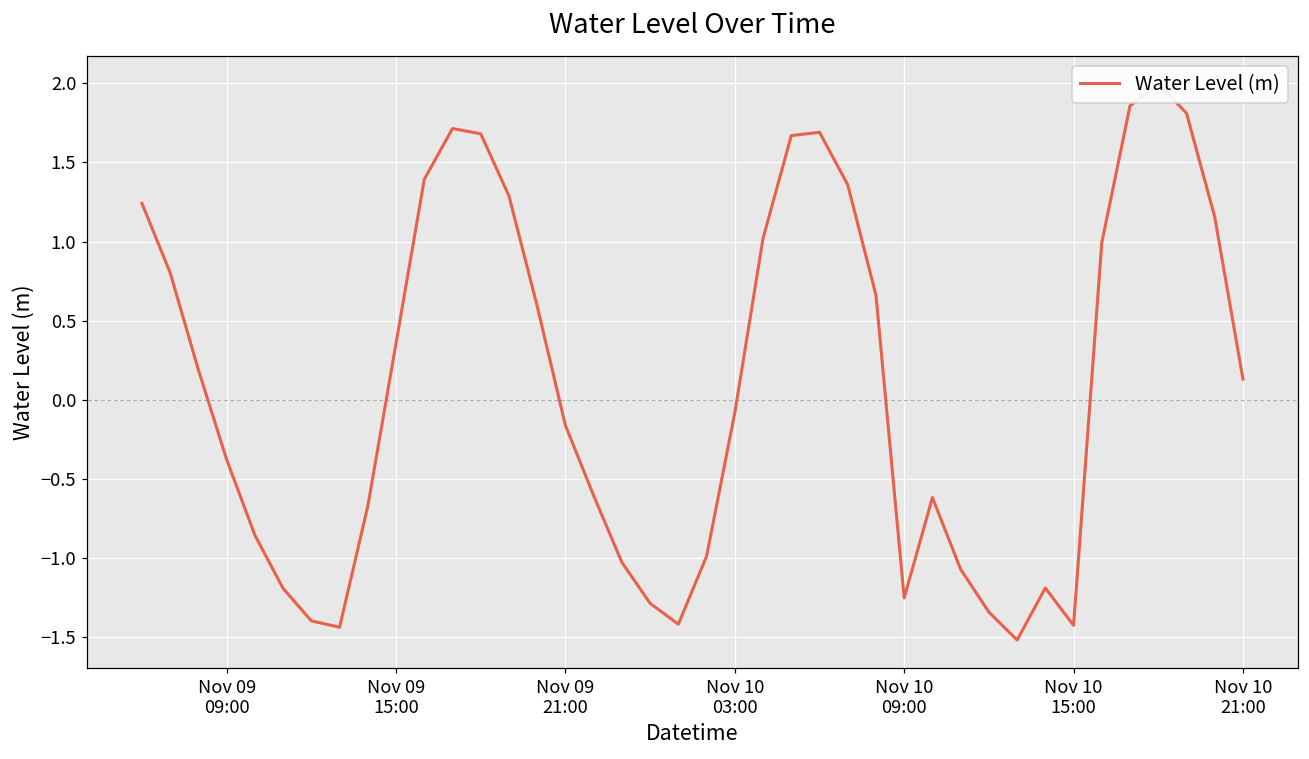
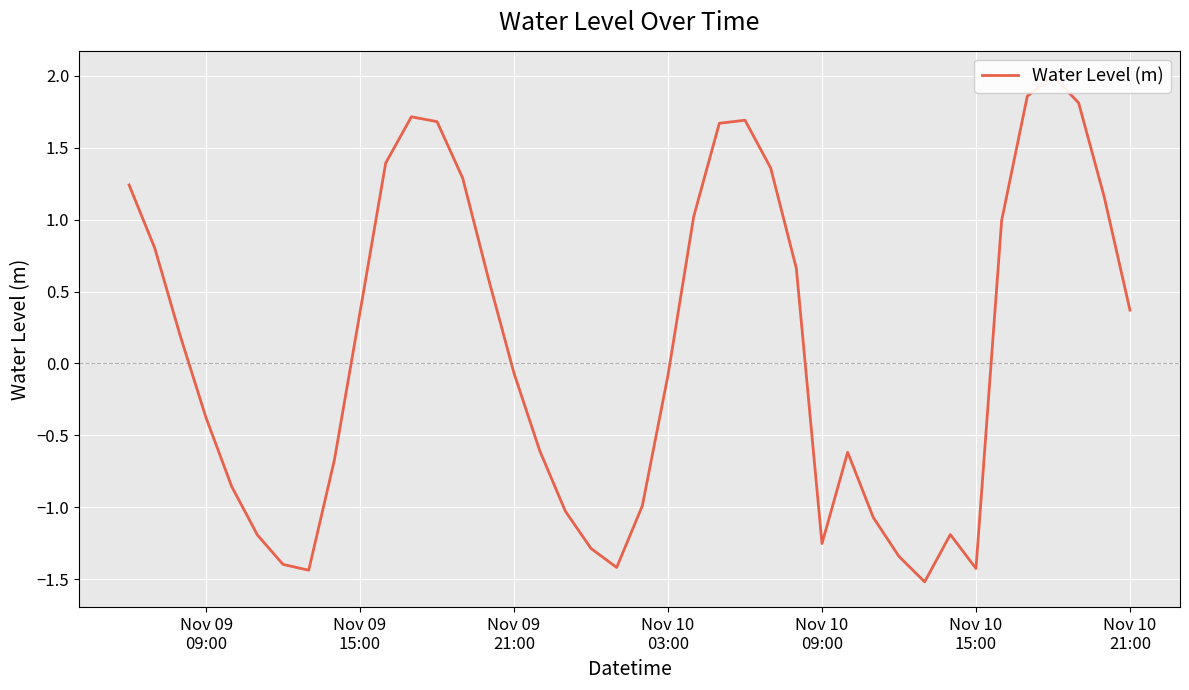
  {
    "Nov 09 09:00": -0.38,
    "Nov 09 15:00": 0.36,
-   "Nov 09 21:00": -0.16,
+   "Nov 09 21:00": -0.07,
    "Nov 10 03:00": -0.08,
    "Nov 10 09:00": -1.25,
    "Nov 10 15:00": -1.42,
-   "Nov 10 21:00": 0.13
+   "Nov 10 21:00": 0.37
  }
